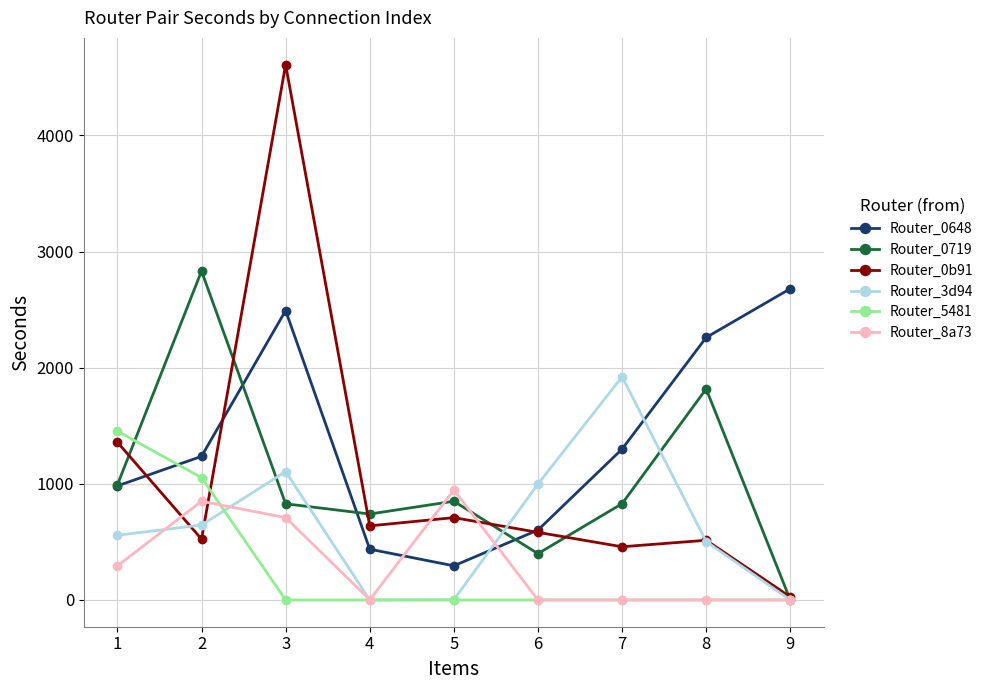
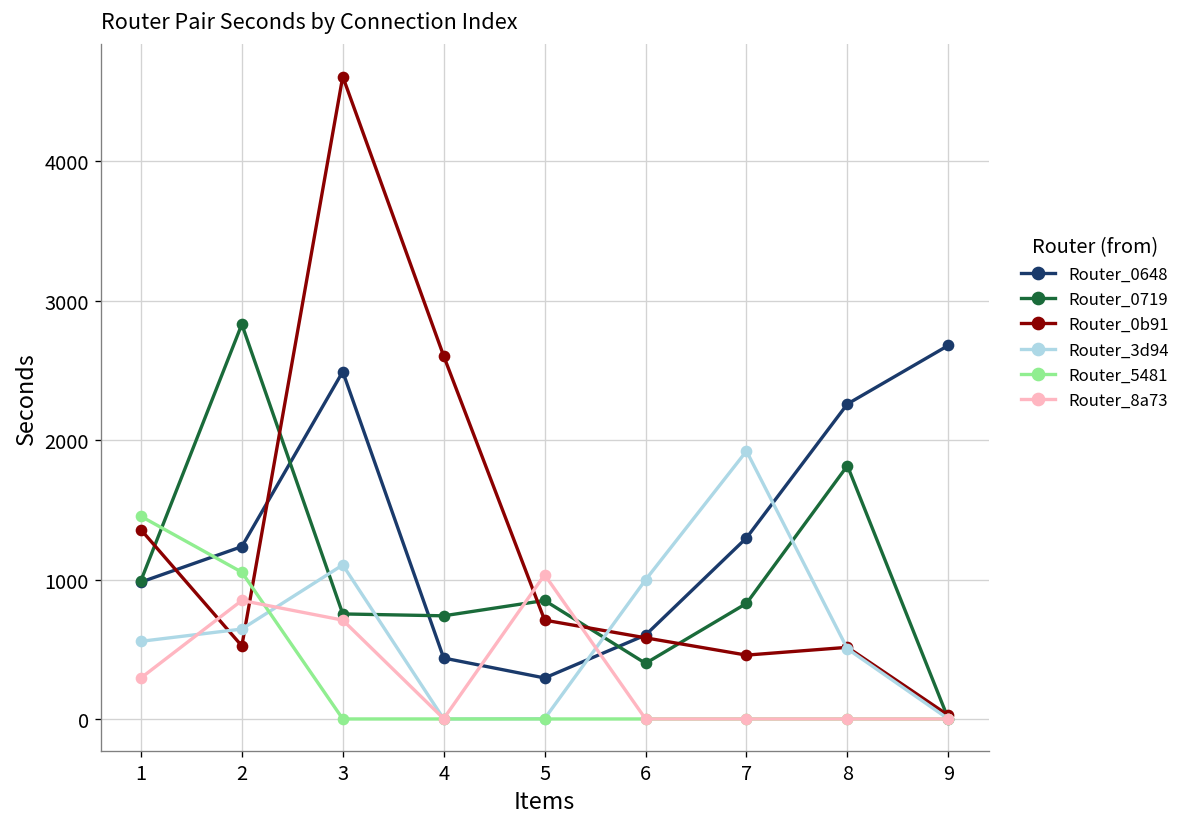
  {
    "Router_0648": {
      "2": 1240,
      "3": 2490,
      "4": 440,
      "5": 290,
      "7": 1300,
      "8": 2260,
      "9": 2680
    },
    "Router_0719": {
      "2": 2830,
-     "3": 830,
+     "3": 750,
      "4": 740,
      "5": 850,
      "6": 400,
      "7": 830,
      "8": 1820
    },
    "Router_0b91": {
      "1": 1360,
      "2": 520,
      "3": 4610,
-     "4": 640,
+     "4": 2600,
      "5": 710,
      "7": 460,
      "9": 30
    },
    "Router_3d94": {
      "1": 560,
      "2": 650,
      "3": 1110,
      "6": 1000,
      "7": 1920
    },
    "Router_5481": {
      "1": 1450,
      "2": 1050,
      "3": 0
    },
    "Router_8a73": {
      "1": 290,
      "2": 850,
      "3": 710,
-     "5": 950
+     "5": 1030
    }
  }
